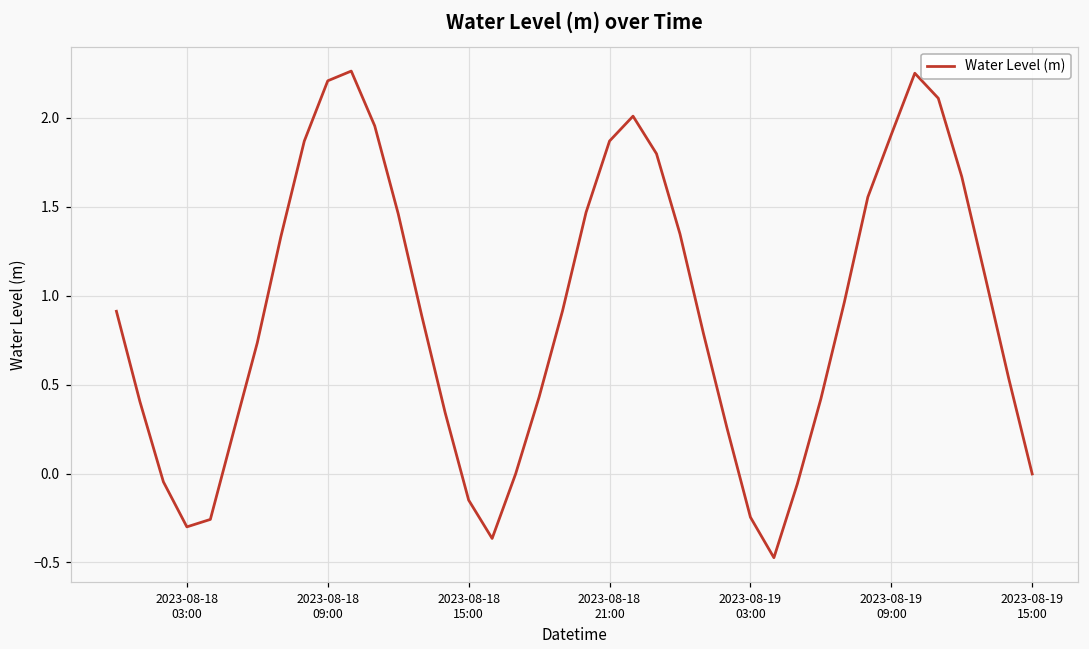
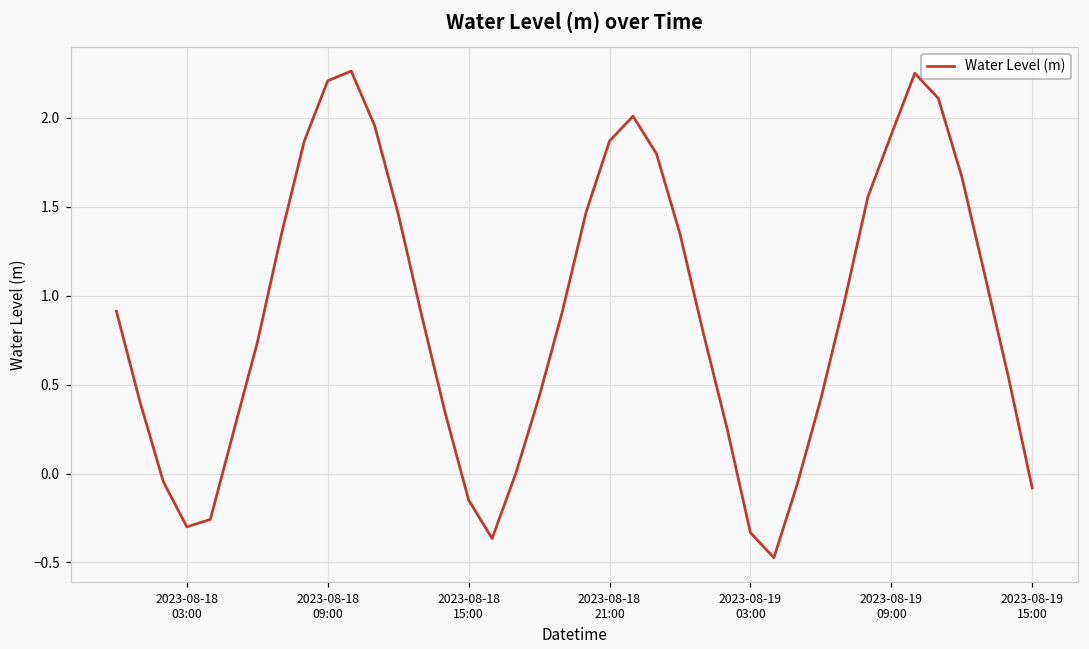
  {
    "2023-08-18 03:00": -0.30,
    "2023-08-18 09:00": 2.21,
    "2023-08-18 15:00": -0.15,
    "2023-08-18 21:00": 1.87,
-   "2023-08-19 03:00": -0.25,
+   "2023-08-19 03:00": -0.33,
    "2023-08-19 09:00": 1.90,
-   "2023-08-19 15:00": 0.00
+   "2023-08-19 15:00": -0.08
  }
